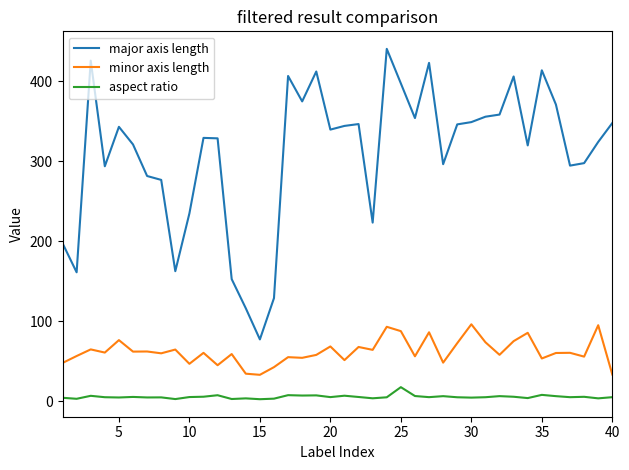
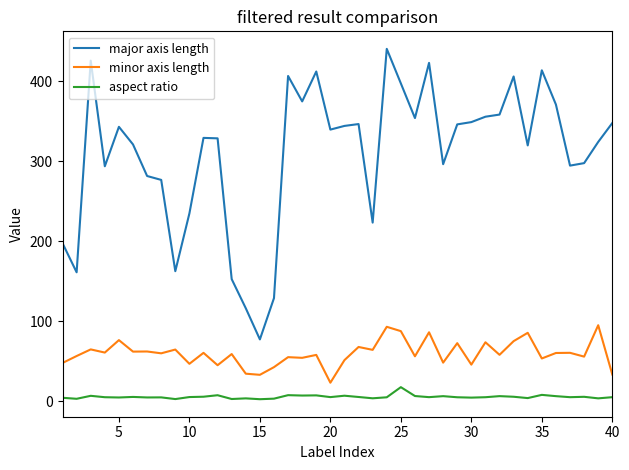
  {
    "major axis length": {
      "5": 340,
      "10": 230,
      "15": 80,
      "20": 340,
      "25": 400,
      "30": 350,
      "35": 410,
      "40": 350
    },
    "minor axis length": {
      "5": 80,
      "10": 50,
      "15": 30,
-     "20": 70,
+     "20": 20,
      "25": 90,
-     "30": 100,
+     "30": 50,
      "35": 50,
      "40": 30
    },
    "aspect ratio": {
      "5": 0,
      "10": 10,
      "15": 0,
      "20": 0,
      "25": 20,
      "30": 0,
      "35": 10,
      "40": 0
    }
  }
